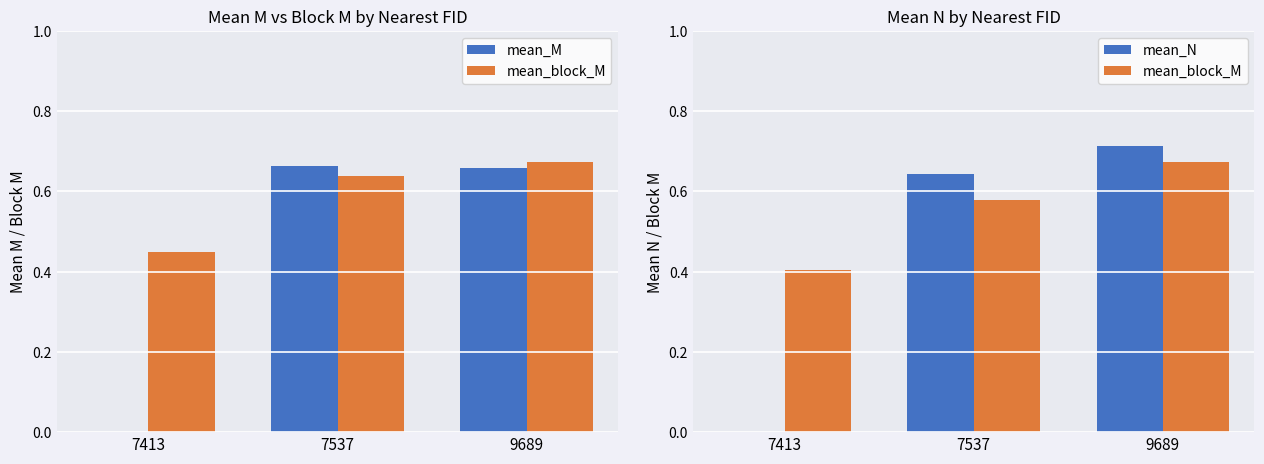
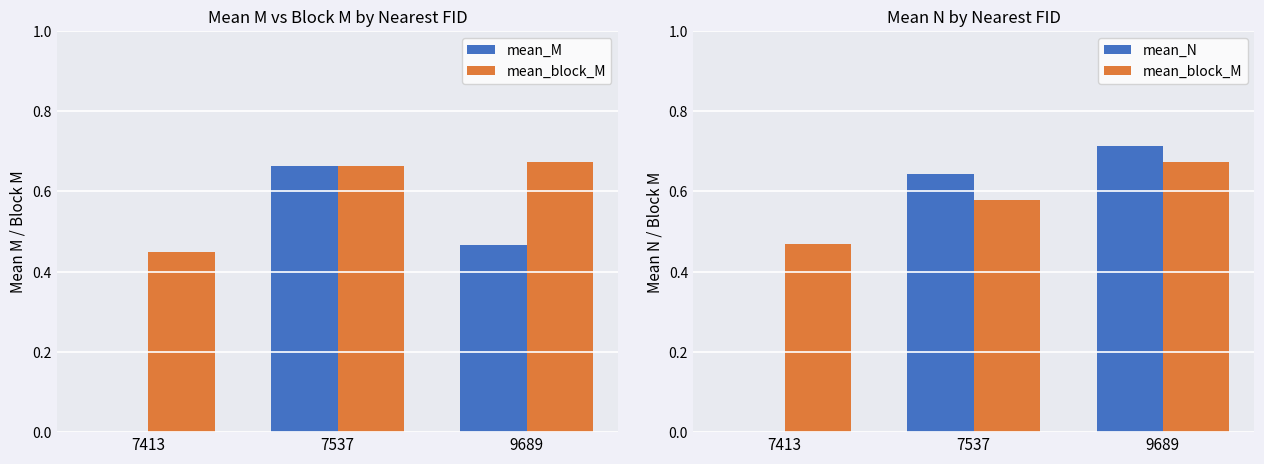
  {
    "Mean M vs Block M by Nearest FID": {
      "mean_M": {
        "7413": 0.00,
        "7537": 0.66,
-       "9689": 0.66
+       "9689": 0.47
      },
      "mean_block_M": {
        "7413": 0.45,
-       "7537": 0.64,
+       "7537": 0.66,
        "9689": 0.67
      }
    },
    "Mean N by Nearest FID": {
      "mean_N": {
        "7413": 0.00,
        "7537": 0.64,
        "9689": 0.71
      },
      "mean_block_M": {
-       "7413": 0.40,
+       "7413": 0.47,
        "7537": 0.58,
        "9689": 0.67
      }
    }
  }
